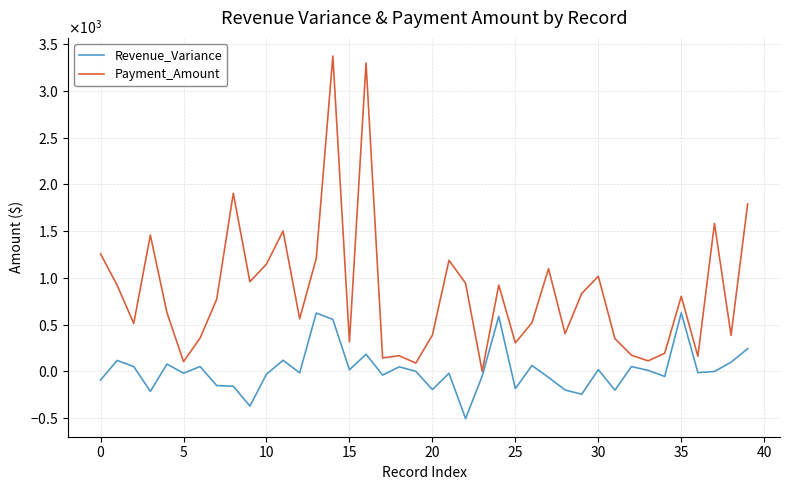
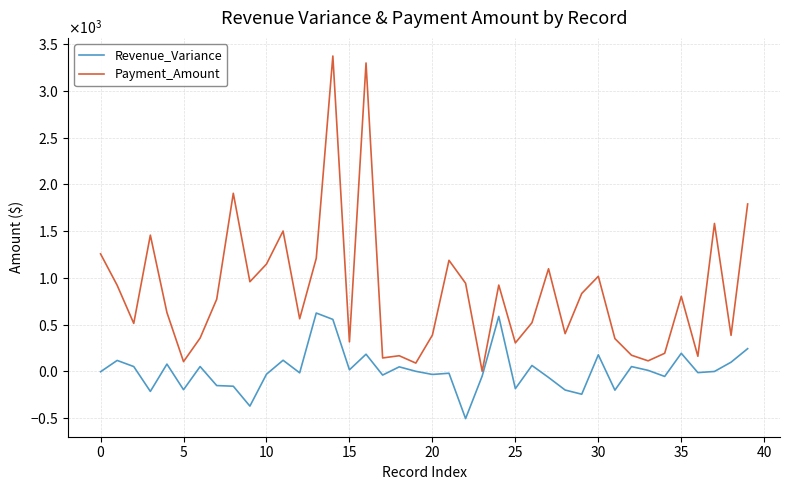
  {
    "Revenue_Variance": {
-     "0": -100,
-     "5": 0,
+     "0": 0,
+     "5": -200,
      "10": 0,
      "15": 0,
-     "20": -200,
+     "20": 0,
      "25": -200,
-     "30": 0,
-     "35": 600
+     "30": 200,
+     "35": 200
    },
    "Payment_Amount": {
      "0": 1300,
      "5": 100,
      "10": 1100,
      "15": 300,
      "20": 400,
      "25": 300,
      "30": 1000,
      "35": 800
    }
  }
